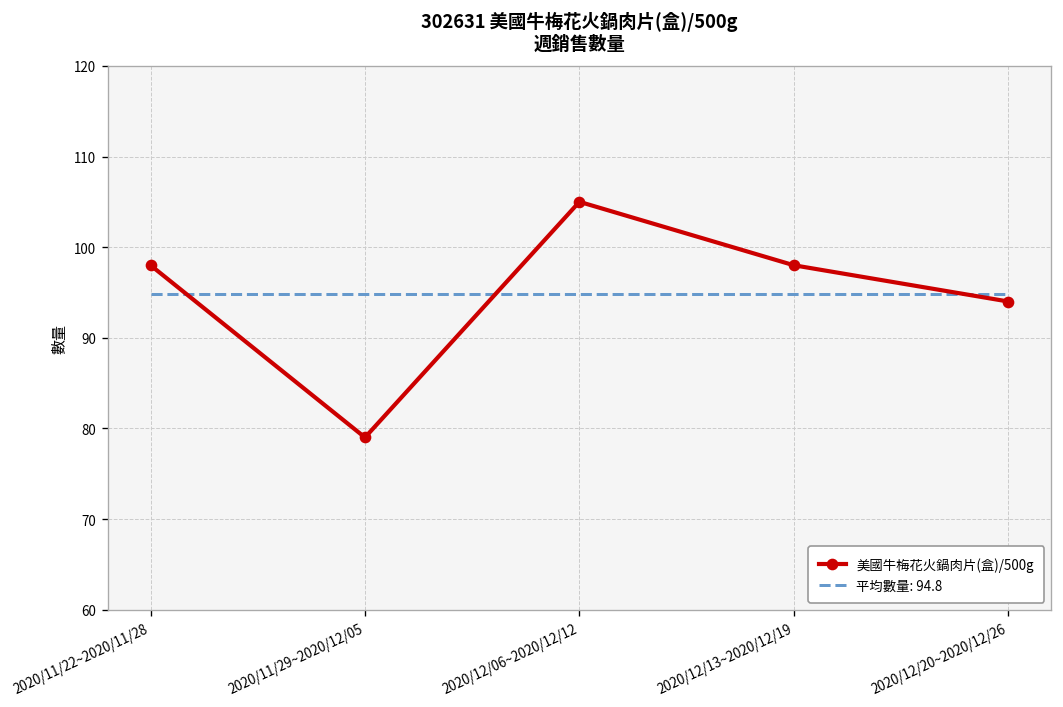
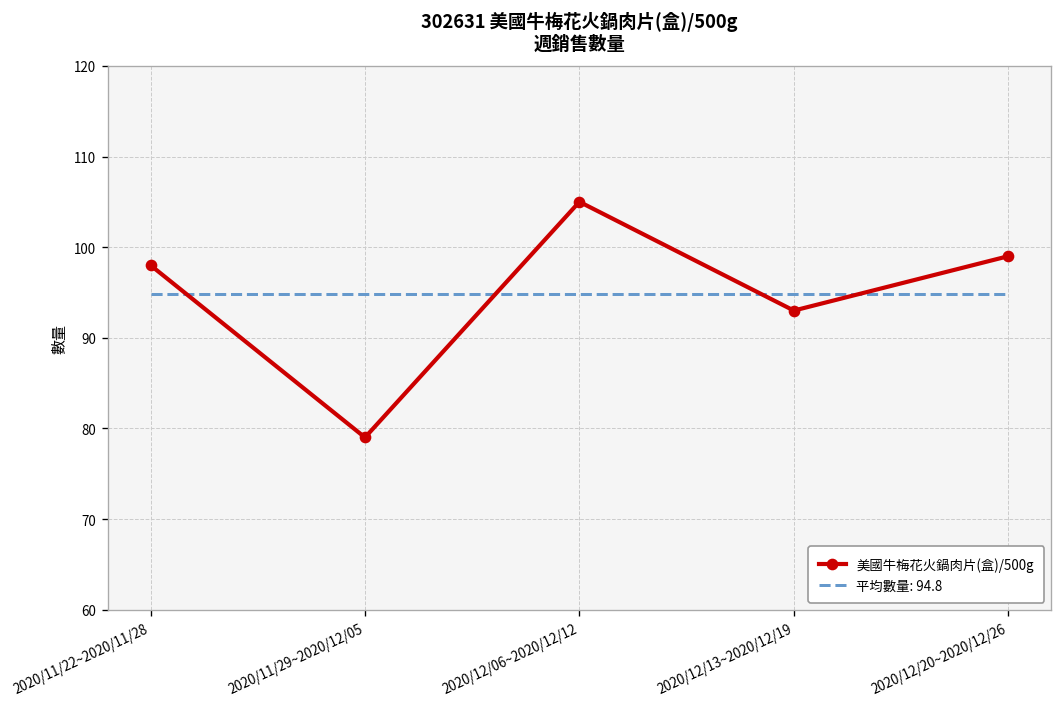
  {
    "美國牛梅花火鍋肉片(盒)/500g": {
      "2020/11/22~2020/11/28": 98,
      "2020/11/29~2020/12/05": 79,
      "2020/12/06~2020/12/12": 105,
-     "2020/12/13~2020/12/19": 98,
-     "2020/12/20~2020/12/26": 94
+     "2020/12/13~2020/12/19": 93,
+     "2020/12/20~2020/12/26": 99
    },
    "平均數量: 94.8": {
      "2020/11/22~2020/11/28": 95,
      "2020/11/29~2020/12/05": 95,
      "2020/12/06~2020/12/12": 95,
      "2020/12/13~2020/12/19": 95,
      "2020/12/20~2020/12/26": 95
    }
  }
